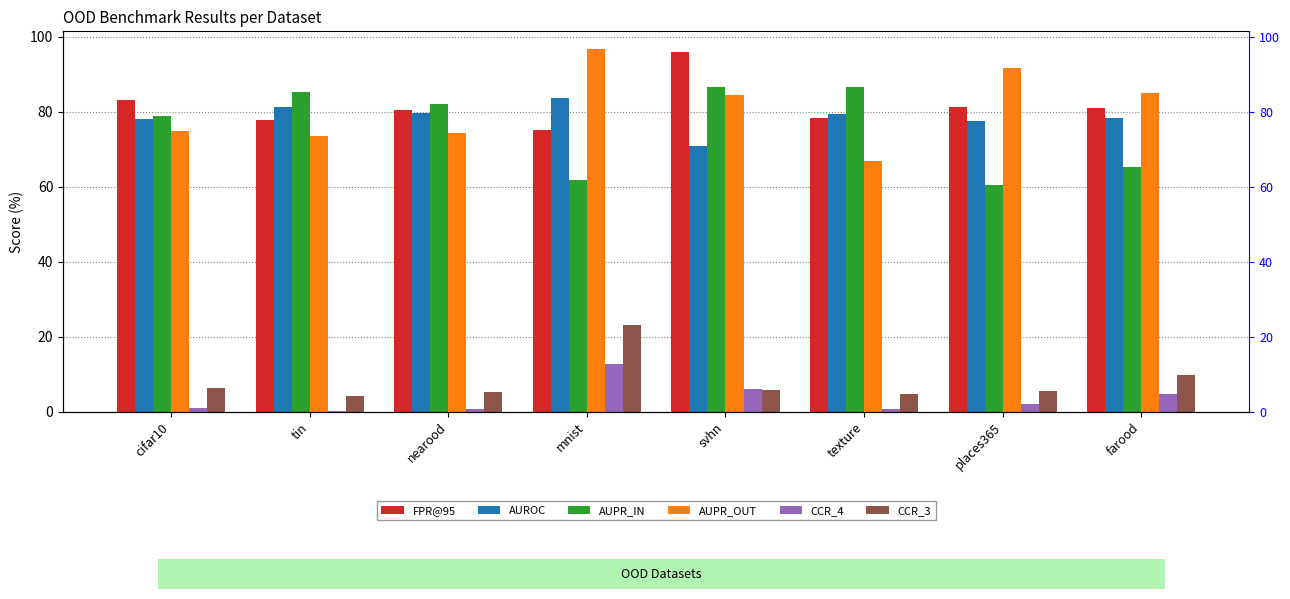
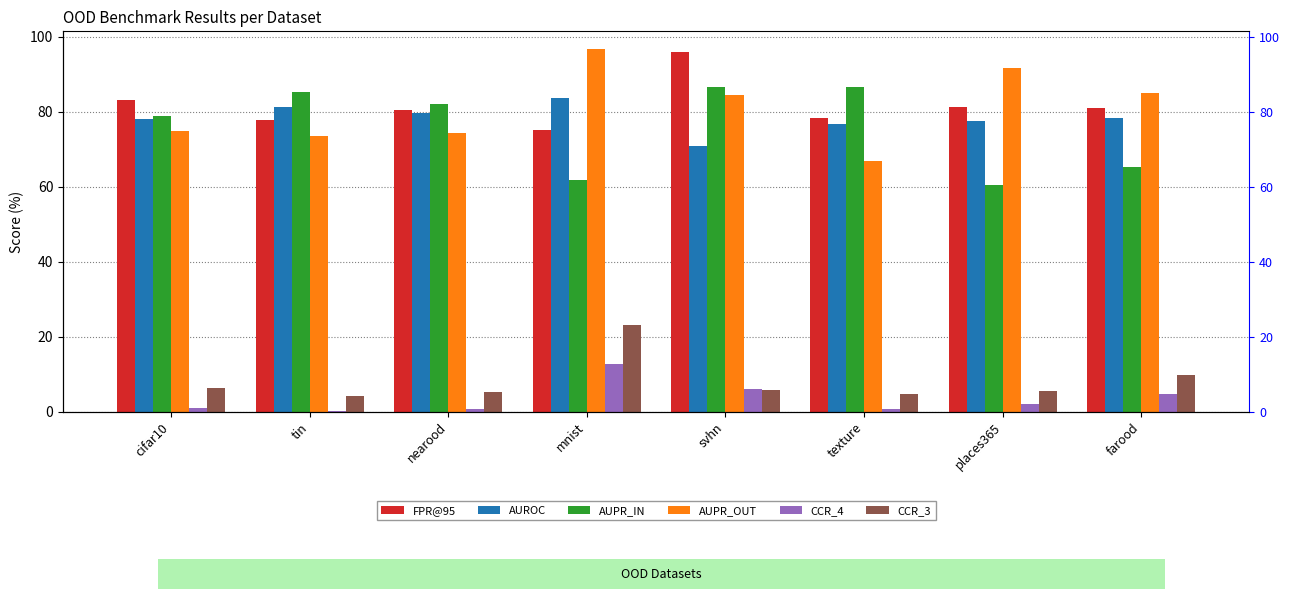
  {
    "OOD Benchmark Results per Dataset": {
      "FPR@95": {
        "cifar10": 83,
        "tin": 78,
        "nearood": 80,
        "mnist": 75,
        "svhn": 96,
        "texture": 78,
        "places365": 81,
        "farood": 81
      },
      "AUROC": {
        "cifar10": 78,
        "tin": 81,
        "nearood": 80,
        "mnist": 84,
        "svhn": 71,
-       "texture": 79,
+       "texture": 77,
        "places365": 77,
        "farood": 78
      },
      "AUPR_IN": {
        "cifar10": 79,
        "tin": 85,
        "nearood": 82,
        "mnist": 62,
        "svhn": 87,
        "texture": 87,
        "places365": 61,
        "farood": 65
      },
      "AUPR_OUT": {
        "cifar10": 75,
        "tin": 74,
        "nearood": 74,
        "mnist": 97,
        "svhn": 84,
        "texture": 67,
        "places365": 92,
        "farood": 85
      },
      "CCR_4": {
        "cifar10": 1,
        "nearood": 1,
        "mnist": 13,
        "svhn": 6,
        "texture": 1,
        "places365": 2,
        "farood": 5
      },
      "CCR_3": {
        "cifar10": 6,
        "tin": 4,
        "nearood": 5,
        "mnist": 23,
        "svhn": 6,
        "texture": 5,
        "places365": 6,
        "farood": 10
      }
    }
  }
